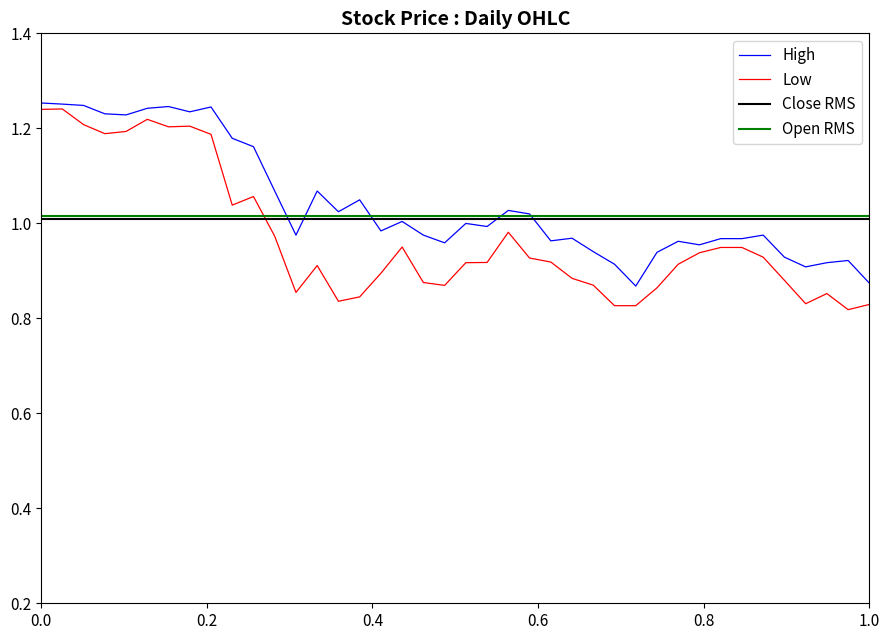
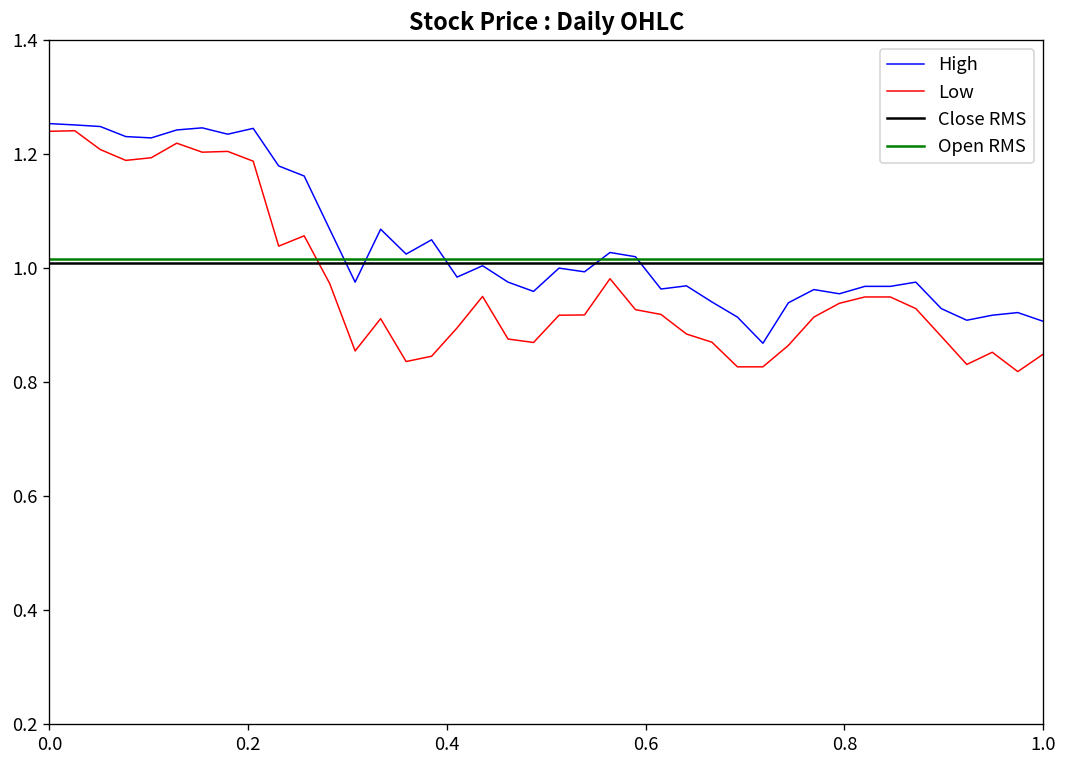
  {
    "High": {
      "0.0": 1.25,
-     "1.0": 0.87
+     "1.0": 0.91
    },
    "Low": {
      "0.0": 1.24,
-     "1.0": 0.83
+     "1.0": 0.85
    }
  }
